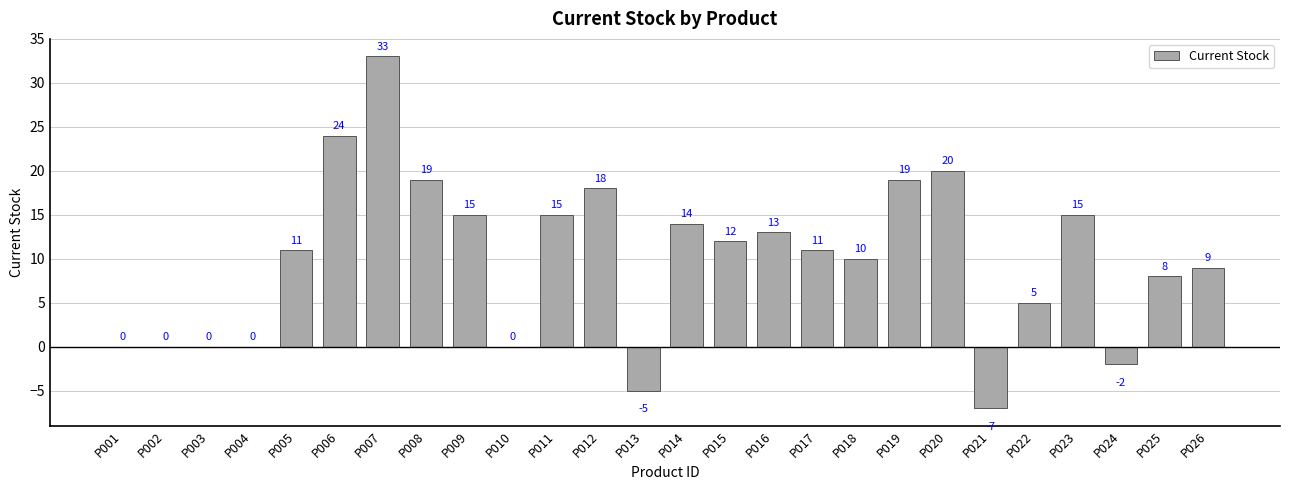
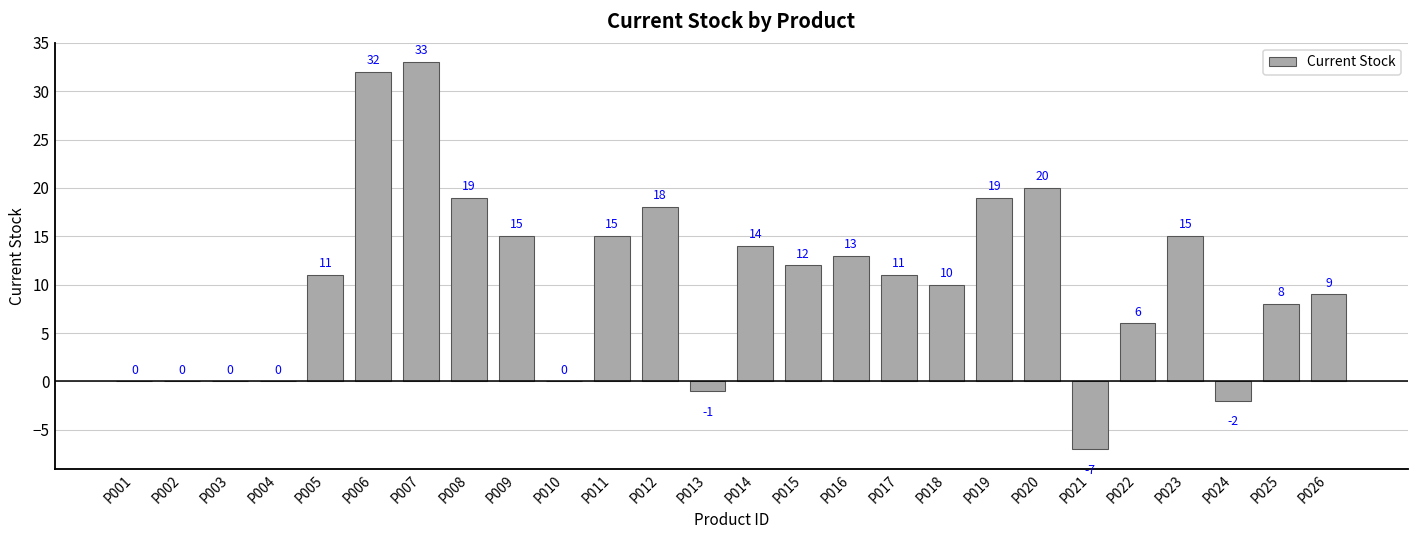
  {
    "P001": 0,
    "P002": 0,
    "P003": 0,
    "P004": 0,
    "P005": 11,
-   "P006": 24,
+   "P006": 32,
    "P007": 33,
    "P008": 19,
    "P009": 15,
    "P010": 0,
    "P011": 15,
    "P012": 18,
-   "P013": -5,
+   "P013": -1,
    "P014": 14,
    "P015": 12,
    "P016": 13,
    "P017": 11,
    "P018": 10,
    "P019": 19,
    "P020": 20,
    "P021": -7,
-   "P022": 5,
+   "P022": 6,
    "P023": 15,
    "P024": -2,
    "P025": 8,
    "P026": 9
  }
